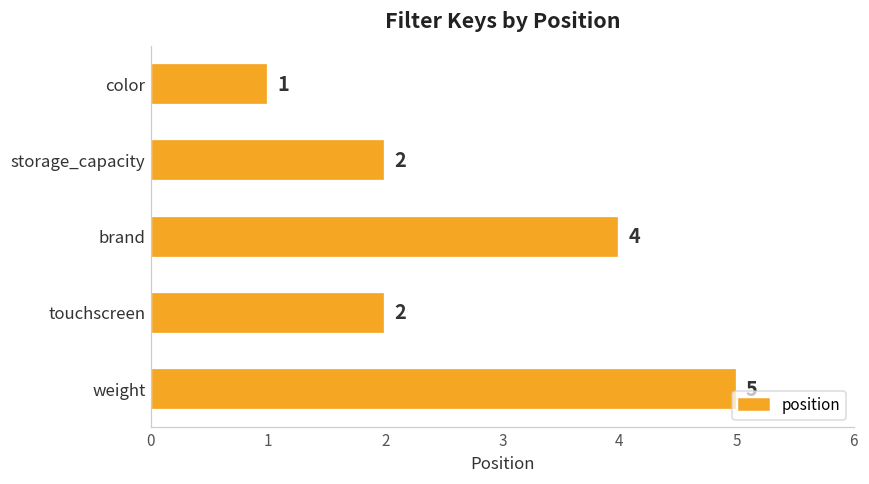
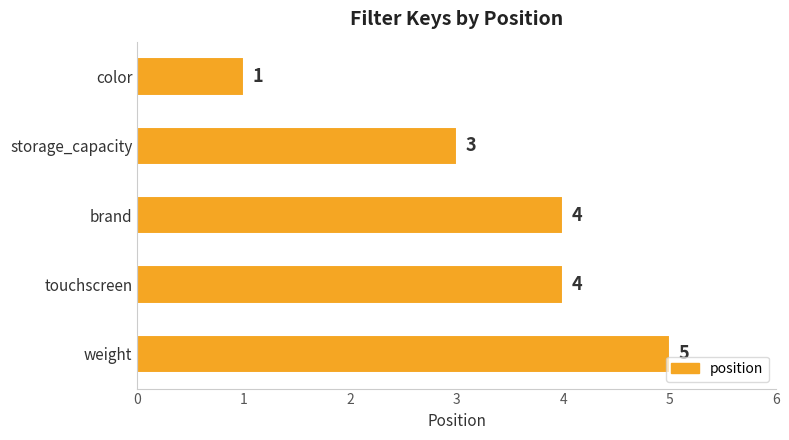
  {
    "color": 1,
-   "storage_capacity": 2,
+   "storage_capacity": 3,
    "brand": 4,
-   "touchscreen": 2
+   "touchscreen": 4
  }
